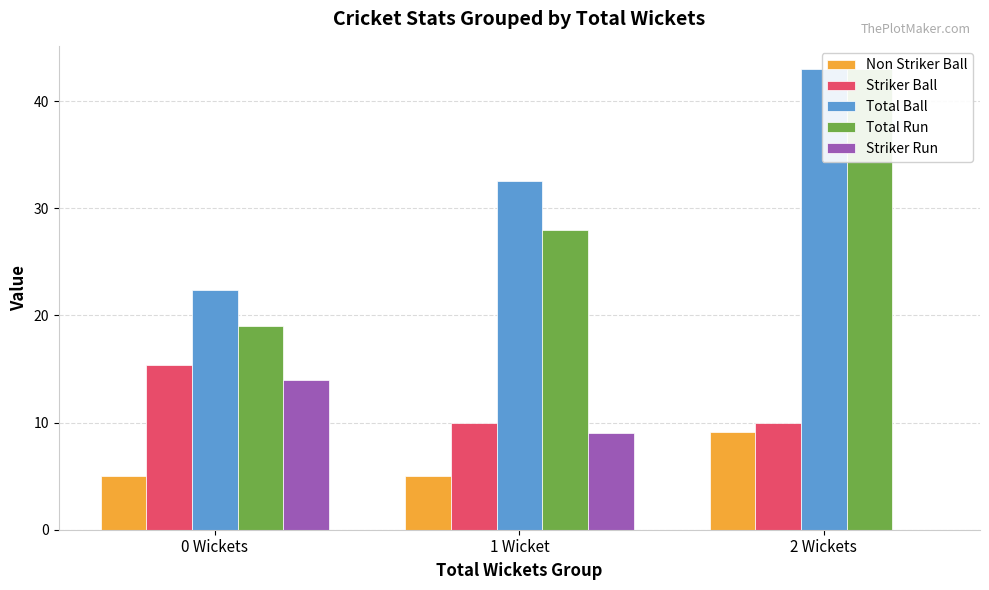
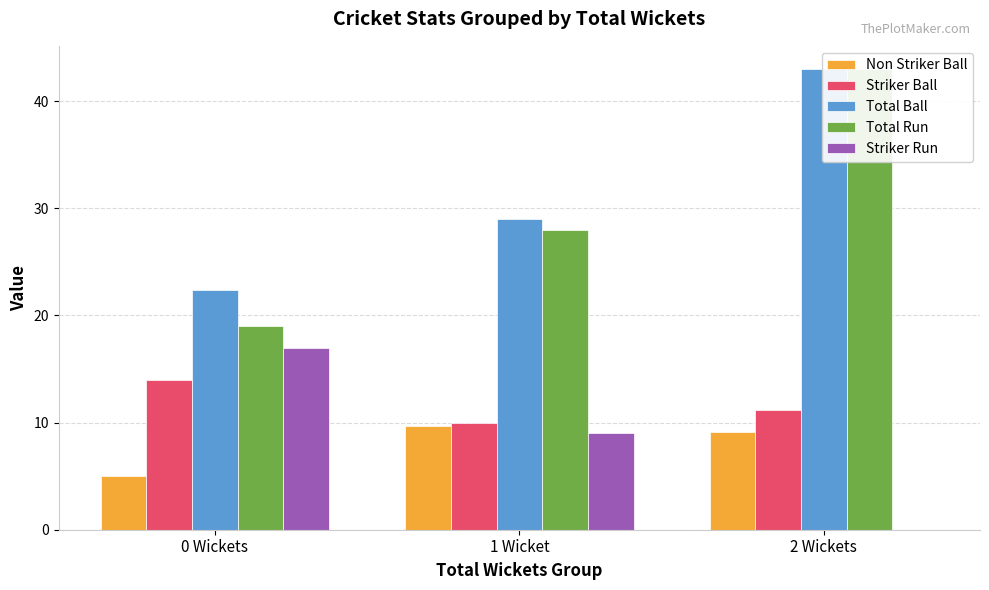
  {
    "Non Striker Ball": {
      "0 Wickets": 5.0,
-     "1 Wicket": 5.0,
+     "1 Wicket": 9.7,
      "2 Wickets": 9.1
    },
    "Striker Ball": {
-     "0 Wickets": 15.4,
+     "0 Wickets": 14.0,
      "1 Wicket": 10.0,
-     "2 Wickets": 10.0
+     "2 Wickets": 11.2
    },
    "Total Ball": {
      "0 Wickets": 22.4,
-     "1 Wicket": 32.5
+     "1 Wicket": 29.0
    },
    "Total Run": {
      "0 Wickets": 19.0,
      "1 Wicket": 28.0
    },
    "Striker Run": {
-     "0 Wickets": 14,
+     "0 Wickets": 17,
      "1 Wicket": 9,
      "2 Wickets": 0
    }
  }
